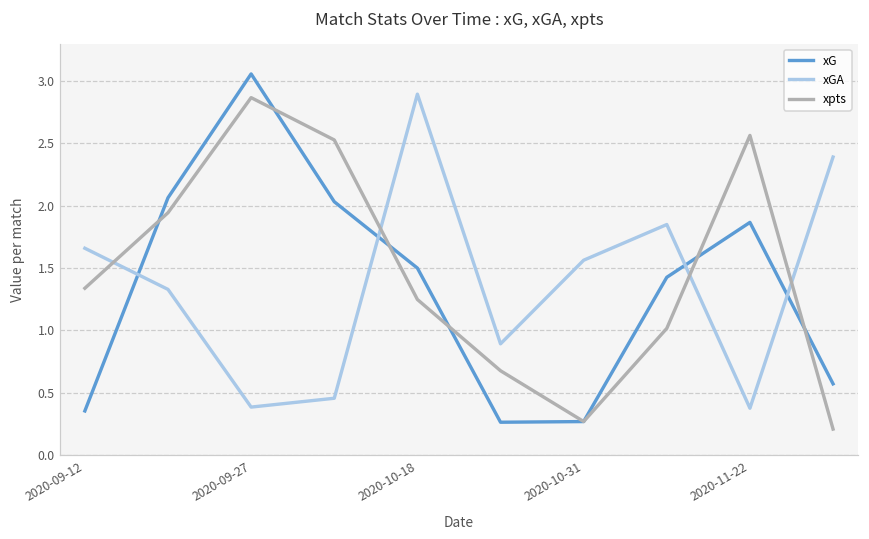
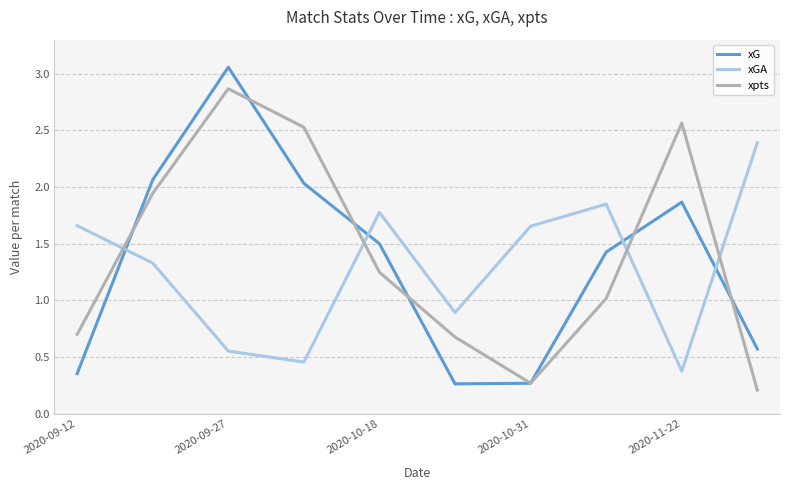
  {
    "xG": {
      "2020-09-12": 0.35,
      "2020-09-27": 3.06,
      "2020-10-18": 1.50,
      "2020-11-22": 1.87
    },
    "xGA": {
      "2020-09-12": 1.66,
-     "2020-09-27": 0.39,
-     "2020-10-18": 2.89,
-     "2020-10-31": 1.56,
+     "2020-09-27": 0.55,
+     "2020-10-18": 1.78,
+     "2020-10-31": 1.65,
      "2020-11-22": 0.38
    },
    "xpts": {
-     "2020-09-12": 1.34,
+     "2020-09-12": 0.70,
      "2020-09-27": 2.87,
      "2020-10-18": 1.25,
      "2020-11-22": 2.56
    }
  }
